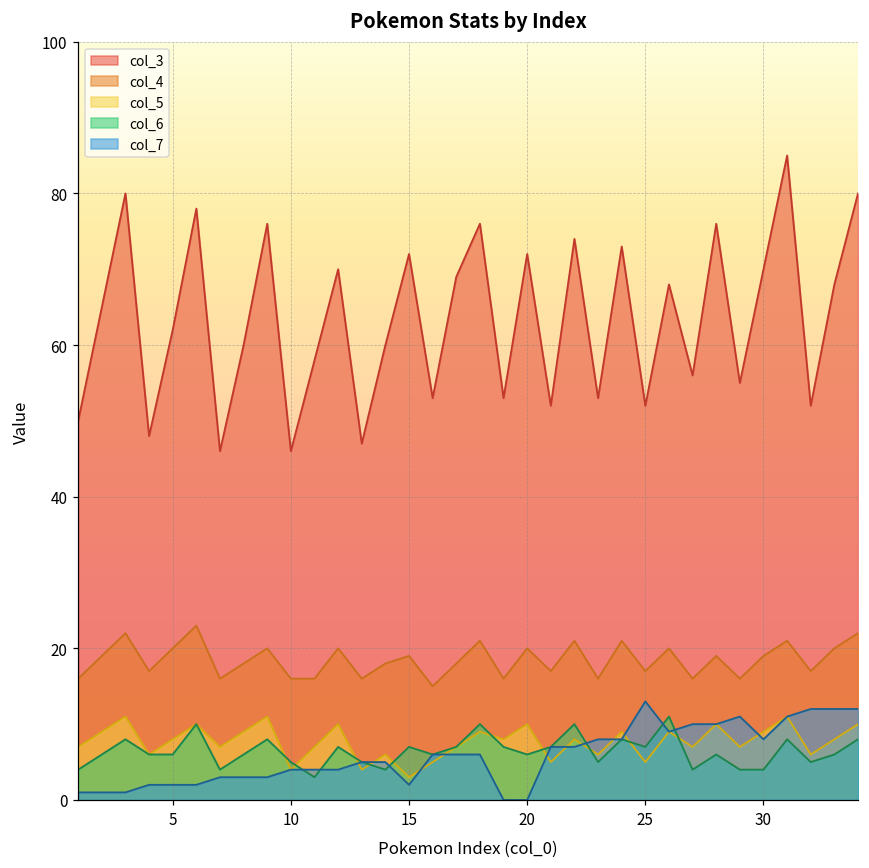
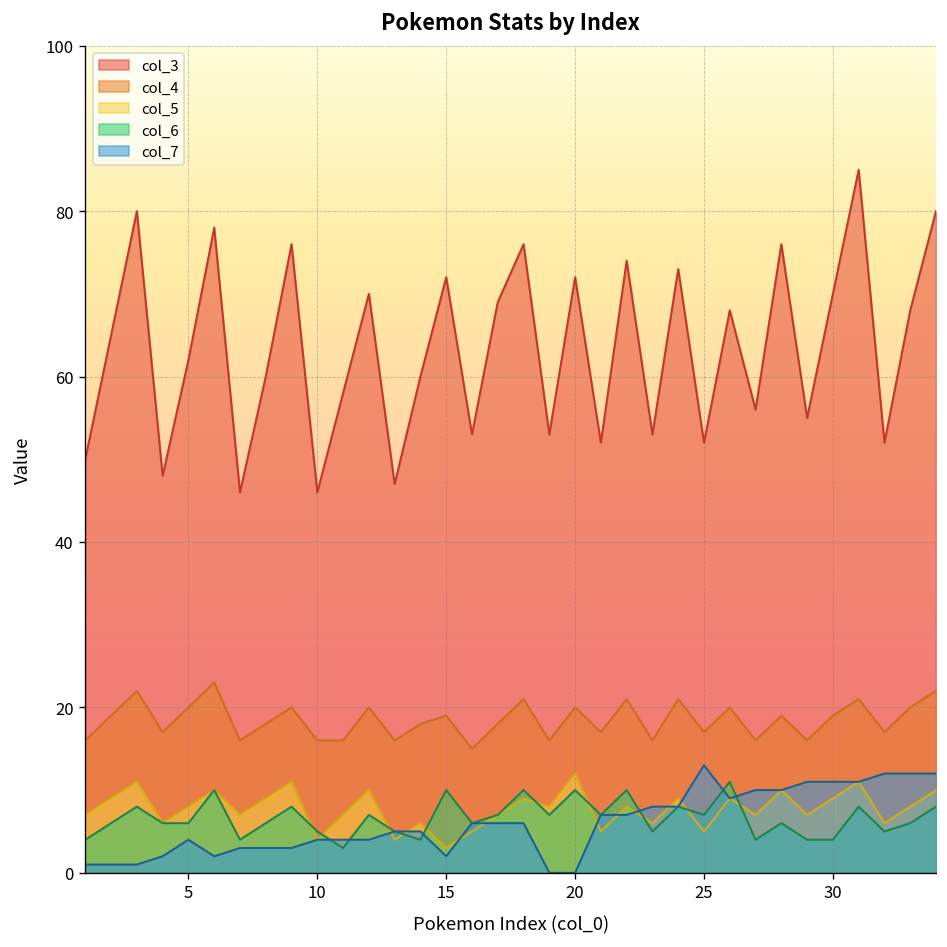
  {
    "col_5": {
      "5": 8,
      "15": 3,
-     "20": 10,
+     "20": 12,
      "25": 5,
      "30": 9
    },
    "col_6": {
      "5": 6,
      "10": 5,
-     "15": 7,
-     "20": 6,
+     "15": 10,
+     "20": 10,
      "25": 7,
      "30": 4
    },
    "col_7": {
-     "5": 2,
+     "5": 4,
      "15": 2,
      "20": 0,
      "25": 13,
-     "30": 8
+     "30": 11
    }
  }
